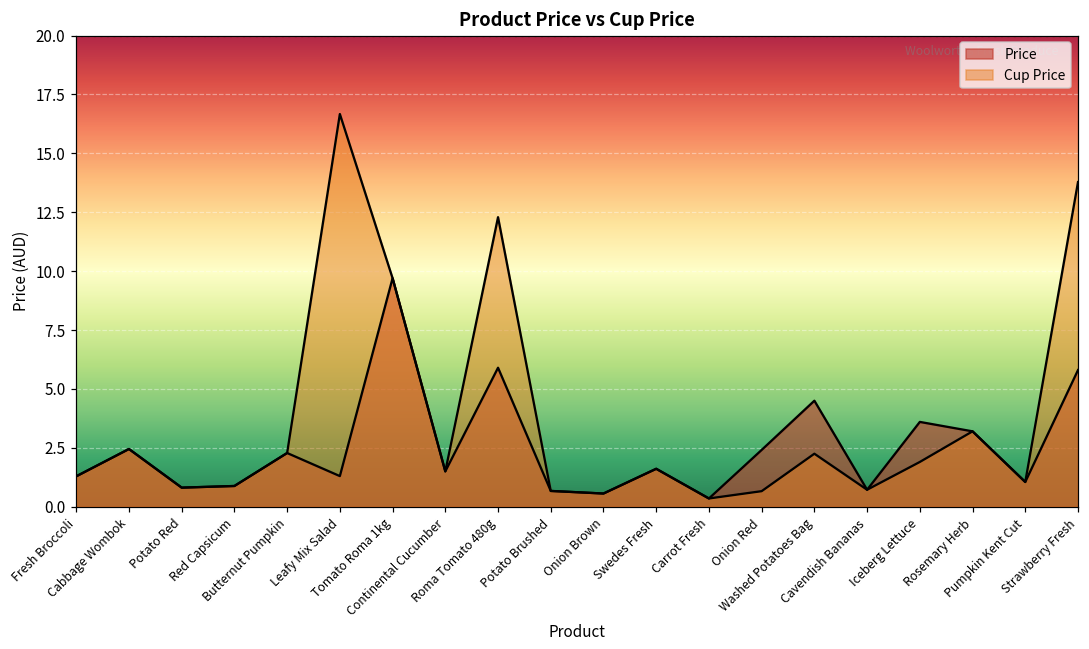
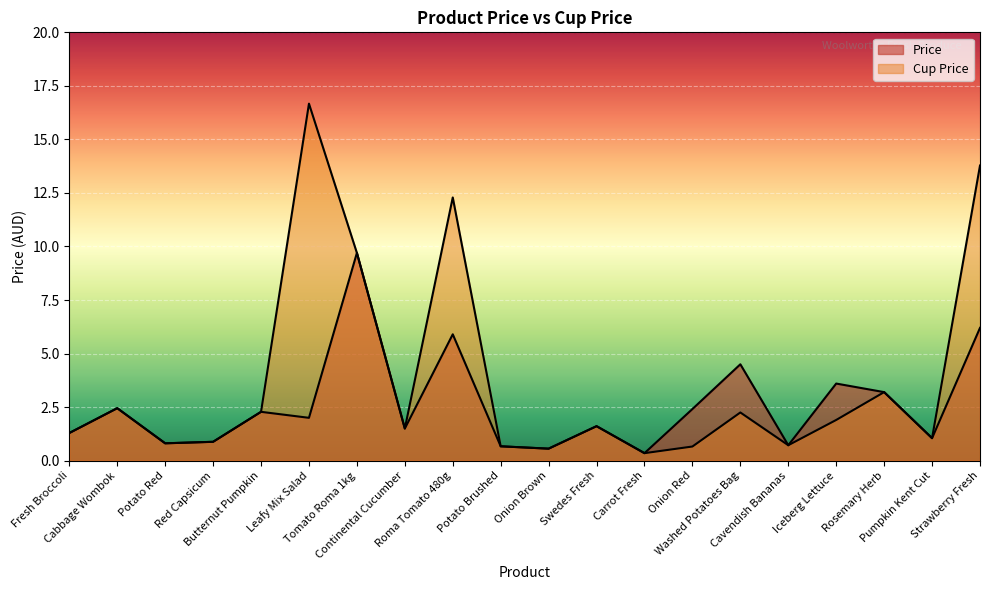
  {
    "Price": {
-     "Leafy Mix Salad": 1.3,
+     "Leafy Mix Salad": 2.0,
      "Roma Tomato 480g": 5.9,
      "Onion Red": 2.4,
      "Washed Potatoes Bag": 4.5,
      "Iceberg Lettuce": 3.6,
-     "Strawberry Fresh": 5.8
+     "Strawberry Fresh": 6.2
    },
    "Cup Price": {
      "Leafy Mix Salad": 16.7,
      "Roma Tomato 480g": 12.3,
      "Onion Red": 0.7,
      "Washed Potatoes Bag": 2.3,
      "Iceberg Lettuce": 1.9,
      "Strawberry Fresh": 13.8
    }
  }
